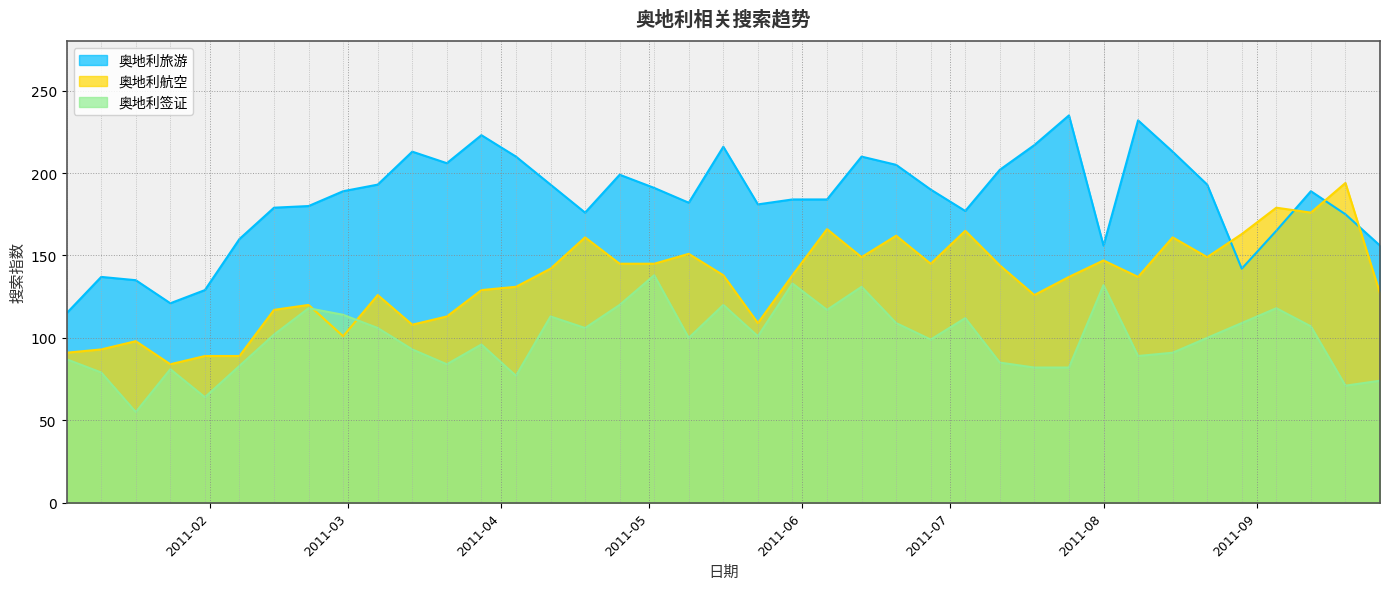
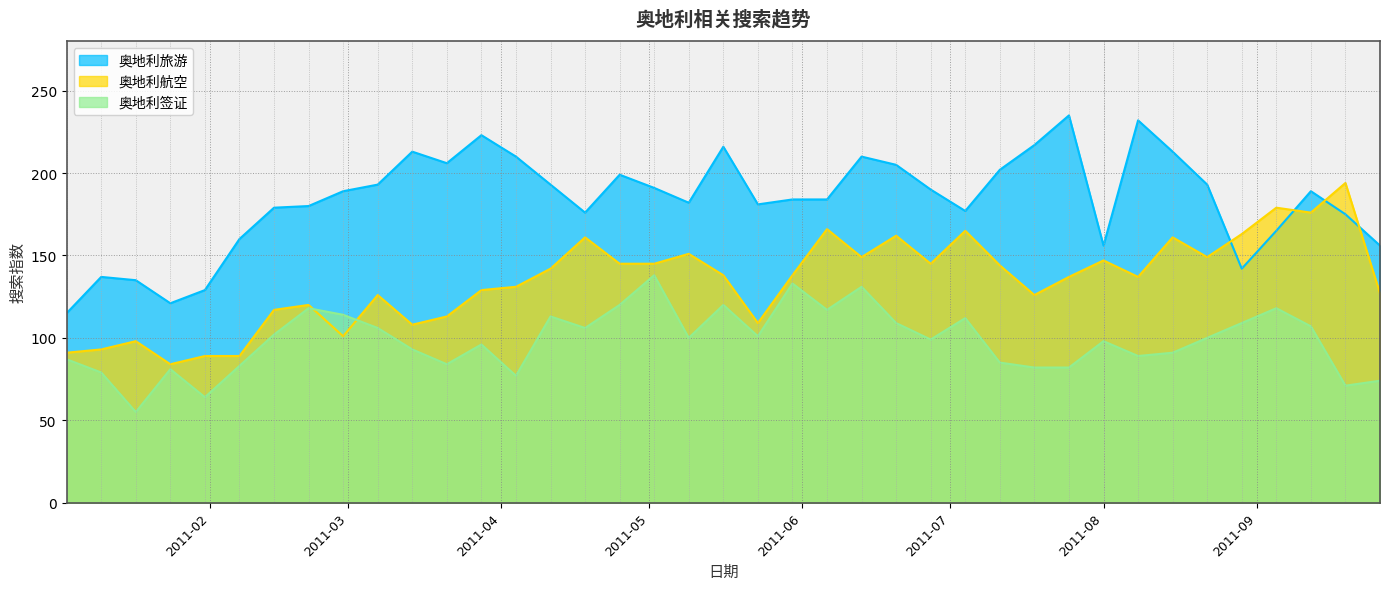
  {
    "奥地利旅游": {
      "2011-08": 156
    },
    "奥地利航空": {
      "2011-08": 147
    },
    "奥地利签证": {
-     "2011-08": 132
+     "2011-08": 98
    }
  }
